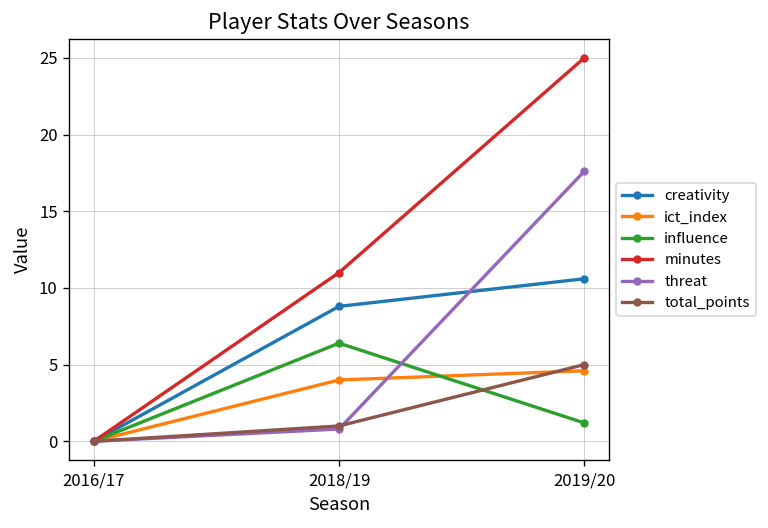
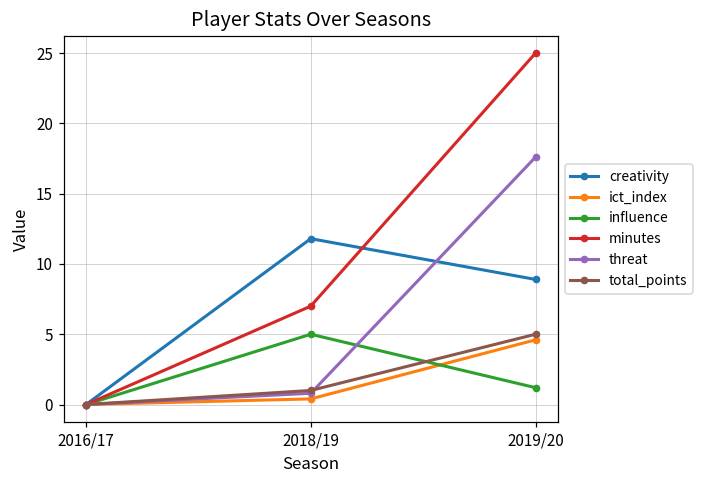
  {
    "creativity": {
-     "2018/19": 8.8,
-     "2019/20": 10.6
+     "2018/19": 11.8,
+     "2019/20": 8.9
    },
    "ict_index": {
-     "2018/19": 4.0,
+     "2018/19": 0.4,
      "2019/20": 4.6
    },
    "influence": {
-     "2018/19": 6.4,
+     "2018/19": 5.0,
      "2019/20": 1.2
    },
    "minutes": {
-     "2018/19": 11,
+     "2018/19": 7,
      "2019/20": 25
    },
    "threat": {
      "2019/20": 17.6
    },
    "total_points": {
      "2019/20": 5.0
    }
  }
